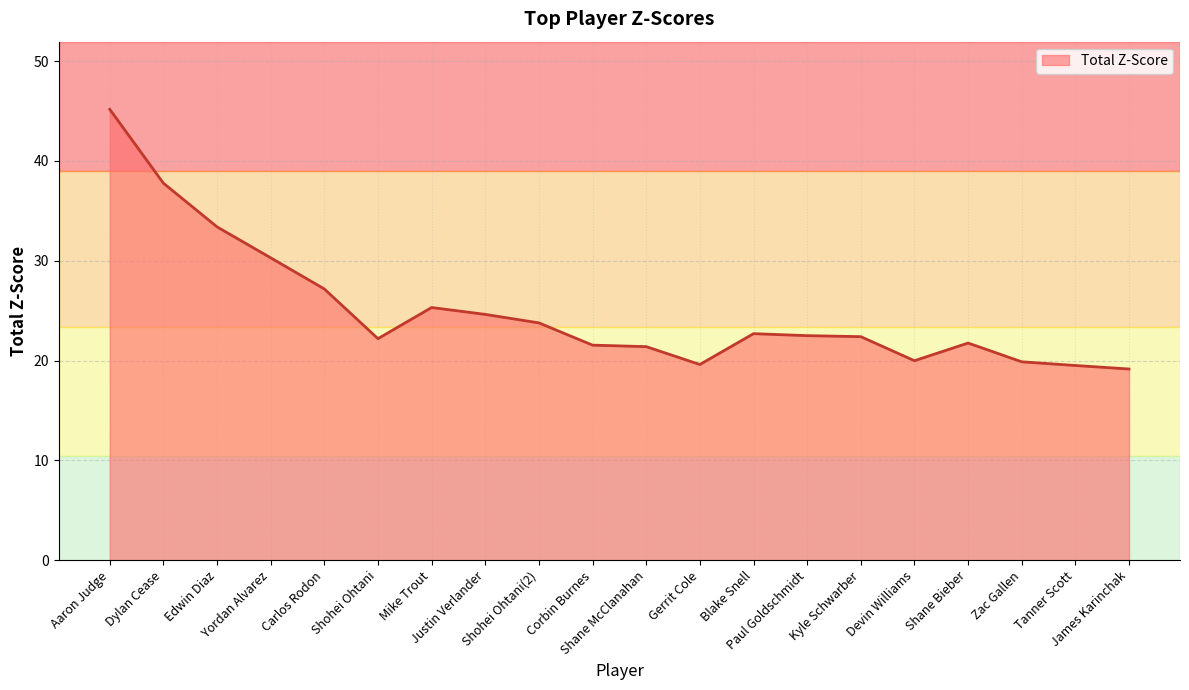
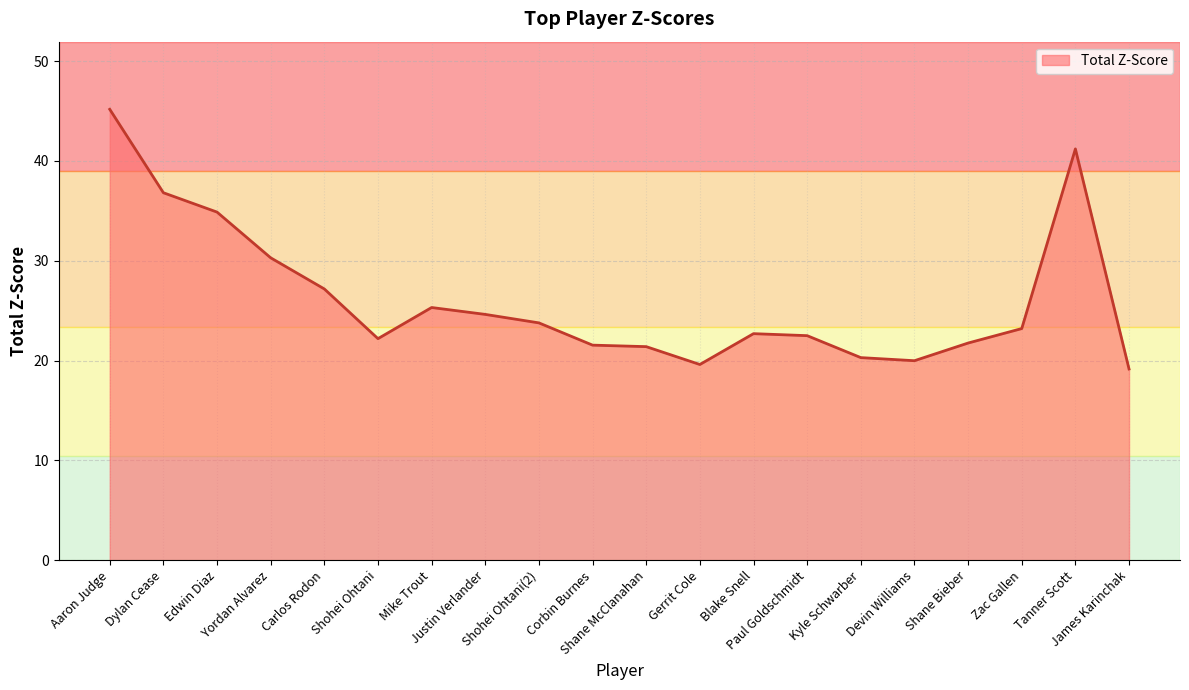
  {
    "Aaron Judge": 45,
-   "Dylan Cease": 38,
-   "Edwin Diaz": 33,
+   "Dylan Cease": 37,
+   "Edwin Diaz": 35,
    "Yordan Alvarez": 30,
    "Carlos Rodon": 27,
    "Shohei Ohtani": 22,
    "Mike Trout": 25,
    "Justin Verlander": 25,
    "Shohei Ohtani(2)": 24,
    "Corbin Burnes": 22,
    "Shane McClanahan": 21,
    "Gerrit Cole": 20,
    "Blake Snell": 23,
    "Paul Goldschmidt": 22,
-   "Kyle Schwarber": 22,
+   "Kyle Schwarber": 20,
    "Devin Williams": 20,
    "Shane Bieber": 22,
-   "Zac Gallen": 20,
-   "Tanner Scott": 20,
+   "Zac Gallen": 23,
+   "Tanner Scott": 41,
    "James Karinchak": 19
  }
